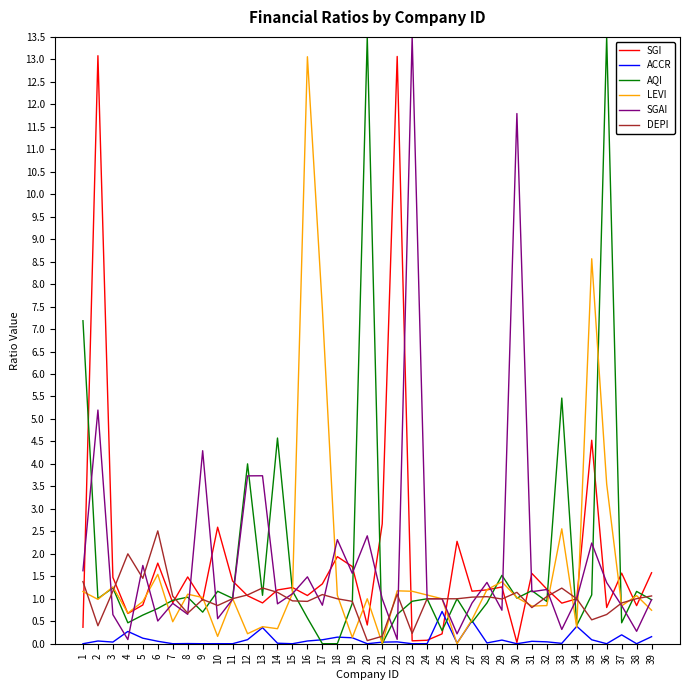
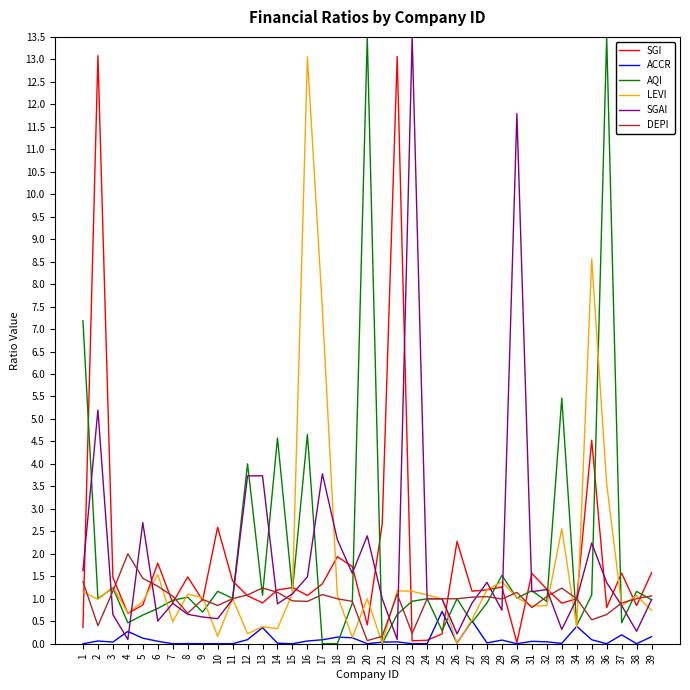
  {
    "SGI": {
      "1": 0.4,
      "2": 13.1,
      "3": 1.5,
      "5": 0.9,
      "6": 1.8,
      "8": 1.5,
      "10": 2.6,
      "11": 1.4,
      "13": 0.9,
      "15": 1.3,
      "16": 1.1,
      "17": 1.3,
      "18": 1.9,
      "19": 1.7,
      "20": 0.4,
      "21": 2.7,
      "22": 13.1,
      "23": 0.1,
      "24": 0.1,
      "25": 0.2,
      "26": 2.3,
      "27": 1.2,
      "29": 1.3,
      "31": 1.6,
      "33": 0.9,
      "35": 4.5,
      "36": 0.8,
      "37": 1.6,
      "38": 0.8,
      "39": 1.6
    },
    "ACCR": {
      "1": 0.0,
      "2": 0.1,
      "3": 0.0,
      "4": 0.3,
      "5": 0.1,
      "6": 0.1,
      "7": 0.0,
      "8": 0.0,
      "9": 0.0,
      "10": 0.0,
      "11": 0.0,
      "12": 0.1,
      "14": 0.0,
      "15": 0.0,
      "16": 0.1,
      "17": 0.1,
      "18": 0.1,
      "20": 0.0,
      "23": 0.0,
      "24": 0.0,
      "25": 0.7,
      "28": 0.0,
      "29": 0.1,
      "31": 0.1,
      "32": 0.0,
      "33": 0.0,
      "35": 0.1,
      "36": 0.0,
      "37": 0.2,
      "38": 0.0,
      "39": 0.2
    },
    "AQI": {
      "1": 7.2,
      "4": 0.5,
      "5": 0.6,
      "6": 0.8,
      "8": 1.0,
      "9": 0.7,
      "10": 1.2,
      "12": 4.0,
      "13": 1.1,
      "14": 4.6,
      "15": 1.2,
-     "16": 0.6,
+     "16": 4.7,
      "17": 0.0,
      "18": 0.0,
      "20": 13.5,
      "22": 0.7,
      "23": 0.9,
      "25": 0.3,
      "28": 0.9,
      "29": 1.5,
      "32": 0.9,
      "33": 5.5,
      "35": 1.1,
      "36": 13.5,
      "37": 0.5,
      "38": 1.2
    },
    "LEVI": {
      "1": 1.2,
      "5": 0.9,
      "6": 1.5,
      "7": 0.5,
      "8": 1.1,
      "10": 0.2,
      "12": 0.2,
      "14": 0.3,
      "16": 13.1,
      "17": 7.4,
      "18": 1.1,
      "20": 1.0,
      "22": 1.2,
      "23": 1.2,
      "24": 1.1,
      "29": 1.4,
      "32": 0.8,
      "33": 2.6,
      "35": 8.6,
      "36": 3.6,
      "38": 1.1,
      "39": 0.7
    },
    "SGAI": {
      "1": 1.6,
      "2": 5.2,
      "3": 0.6,
      "4": 0.1,
-     "5": 1.7,
+     "5": 2.7,
      "6": 0.5,
-     "9": 4.3,
+     "9": 0.6,
      "10": 0.6,
      "12": 3.7,
      "13": 3.7,
      "14": 0.9,
      "16": 1.5,
-     "17": 0.9,
+     "17": 3.8,
      "18": 2.3,
      "19": 1.6,
      "20": 2.4,
      "21": 1.0,
      "23": 13.5,
      "26": 0.2,
      "27": 0.9,
      "28": 1.4,
      "29": 0.7,
      "30": 11.8,
      "33": 0.3,
      "35": 2.2,
      "36": 1.4,
      "38": 0.3
    },
    "DEPI": {
      "1": 1.4,
      "2": 0.4,
      "3": 1.2,
      "4": 2.0,
      "5": 1.5,
-     "6": 2.5,
+     "6": 1.3,
      "7": 1.1,
      "10": 0.9,
      "13": 1.2,
      "15": 1.0,
      "16": 0.9,
      "17": 1.1,
      "18": 1.0,
      "20": 0.1,
      "21": 0.2,
      "22": 1.1,
      "23": 0.2,
      "27": 1.0,
      "28": 1.0,
      "29": 1.0,
      "30": 1.1,
      "32": 1.0,
      "33": 1.2,
      "35": 0.5,
      "36": 0.7,
      "38": 1.0,
      "39": 1.1
    }
  }
